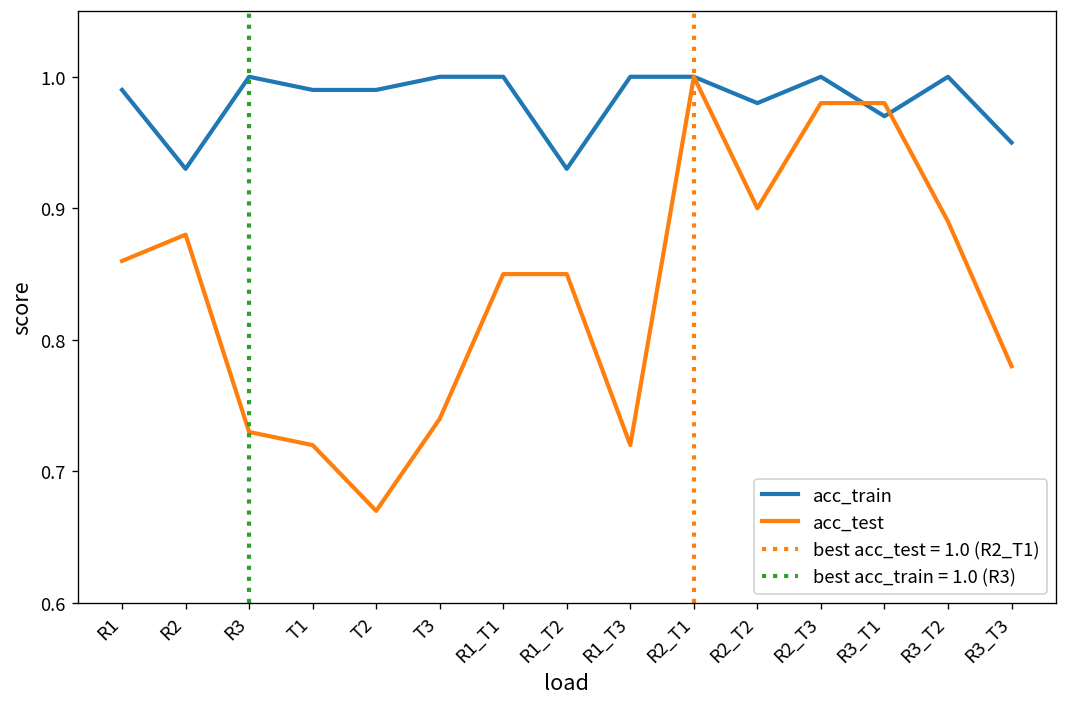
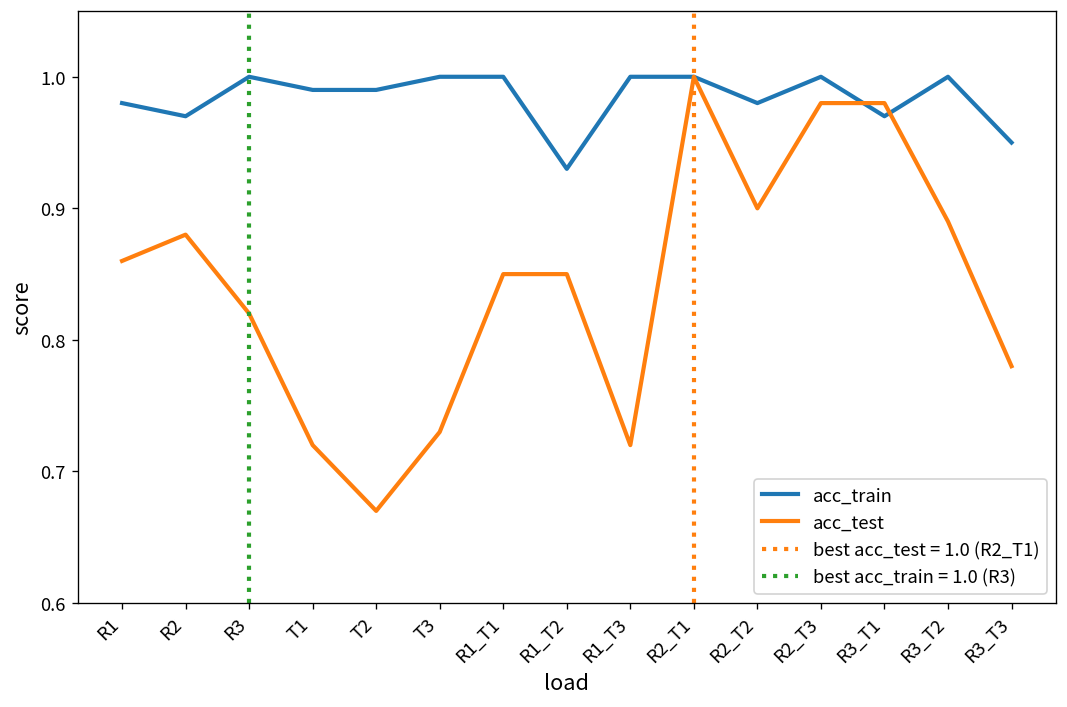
  {
    "acc_train": {
-     "R1": 0.99,
-     "R2": 0.93,
+     "R1": 0.98,
+     "R2": 0.97,
      "R3": 1.00,
      "T1": 0.99,
      "T2": 0.99,
      "T3": 1.00,
      "R1_T1": 1.00,
      "R1_T2": 0.93,
      "R1_T3": 1.00,
      "R2_T2": 0.98,
      "R2_T3": 1.00,
      "R3_T1": 0.97,
      "R3_T2": 1.00,
      "R3_T3": 0.95
    },
    "acc_test": {
      "R1": 0.86,
      "R2": 0.88,
-     "R3": 0.73,
+     "R3": 0.82,
      "T1": 0.72,
      "T2": 0.67,
-     "T3": 0.74,
+     "T3": 0.73,
      "R1_T1": 0.85,
      "R1_T2": 0.85,
      "R1_T3": 0.72,
      "R2_T2": 0.90,
      "R2_T3": 0.98,
      "R3_T1": 0.98,
      "R3_T2": 0.89,
      "R3_T3": 0.78
    }
  }
